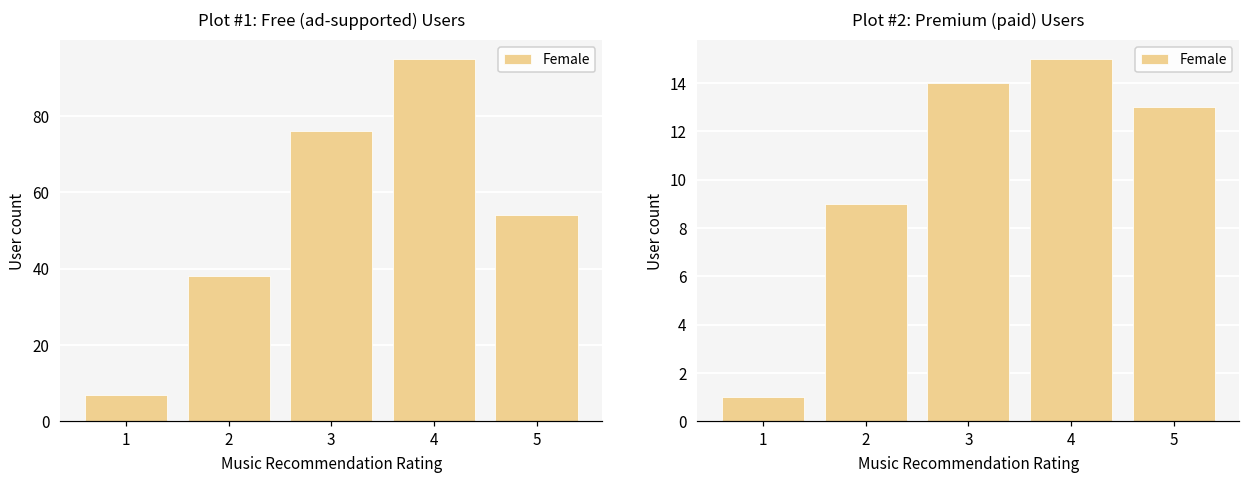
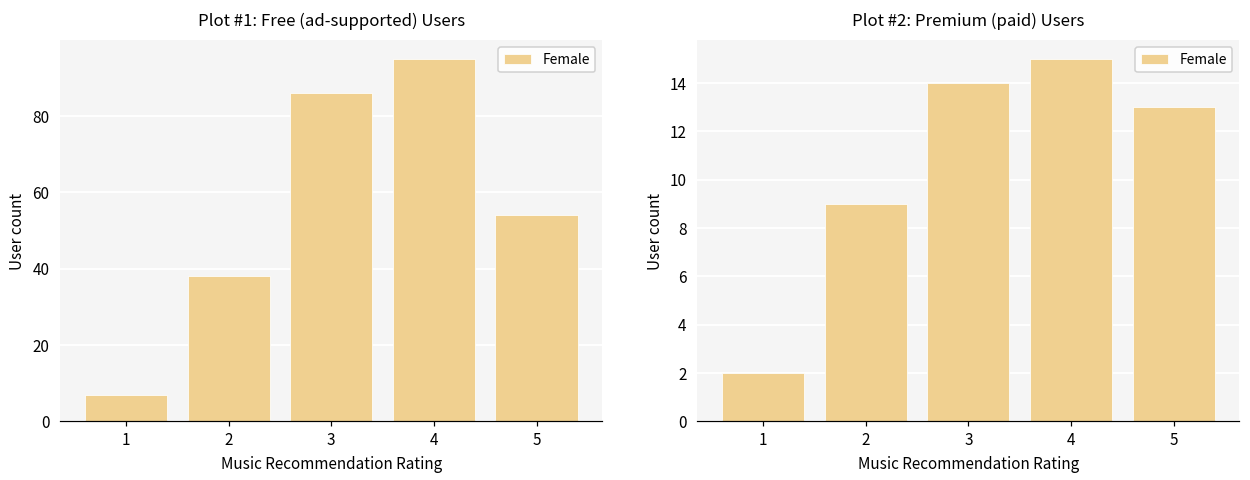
  {
    "Plot #1: Free (ad-supported) Users": {
      "1": 7,
      "2": 38,
-     "3": 76,
+     "3": 86,
      "4": 95,
      "5": 54
    },
    "Plot #2: Premium (paid) Users": {
-     "1": 1,
+     "1": 2,
      "2": 9,
      "3": 14,
      "4": 15,
      "5": 13
    }
  }
